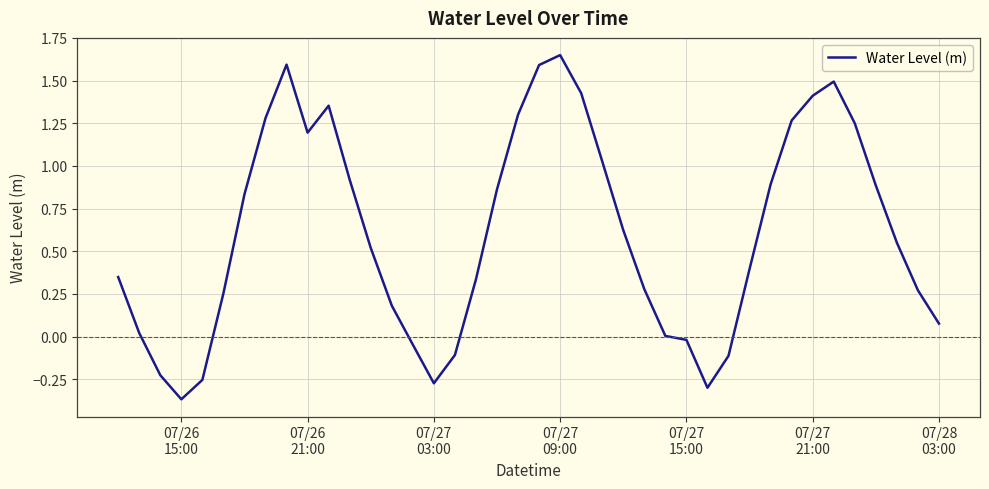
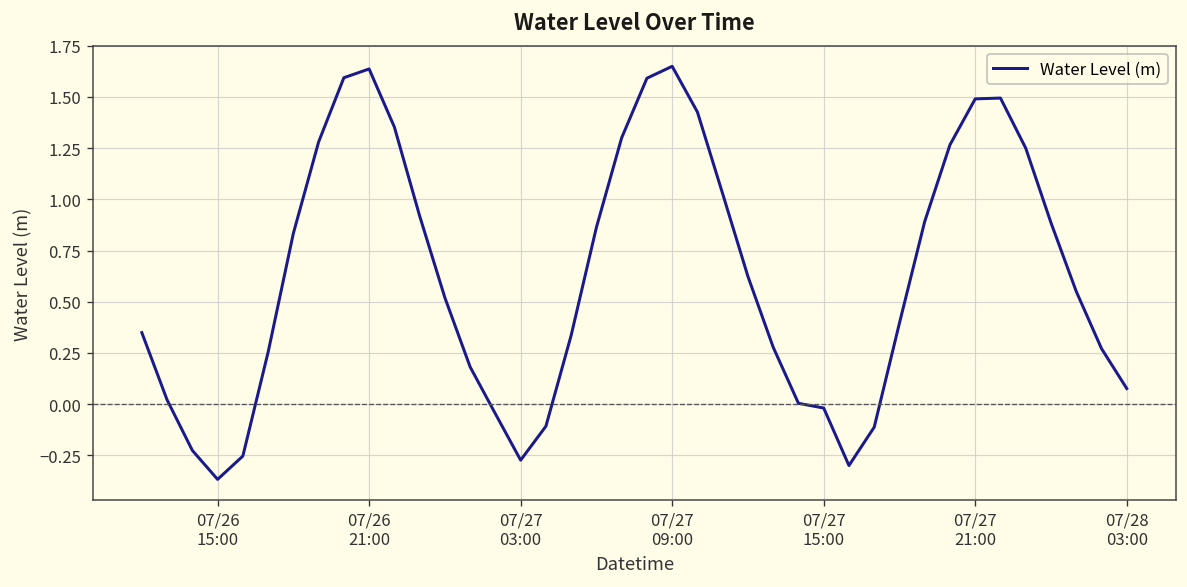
  {
    "07/26 15:00": -0.37,
-   "07/26 21:00": 1.20,
+   "07/26 21:00": 1.64,
    "07/27 03:00": -0.27,
    "07/27 09:00": 1.65,
    "07/27 15:00": -0.02,
-   "07/27 21:00": 1.41,
+   "07/27 21:00": 1.49,
    "07/28 03:00": 0.08
  }
